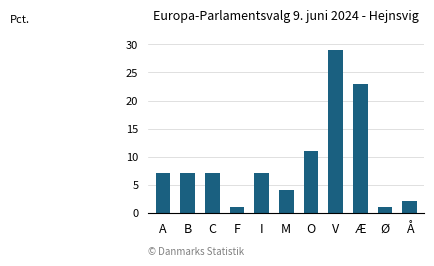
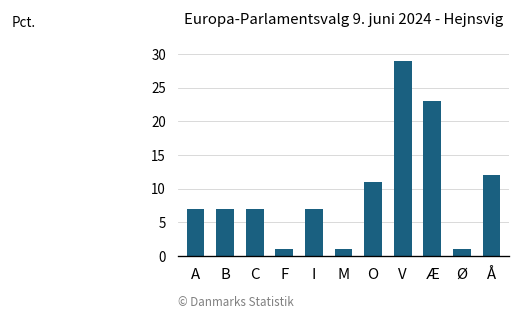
  {
    "A": 7,
    "B": 7,
    "C": 7,
    "F": 1,
    "I": 7,
-   "M": 4,
+   "M": 1,
    "O": 11,
    "V": 29,
    "Æ": 23,
    "Ø": 1,
-   "Å": 2
+   "Å": 12
  }
